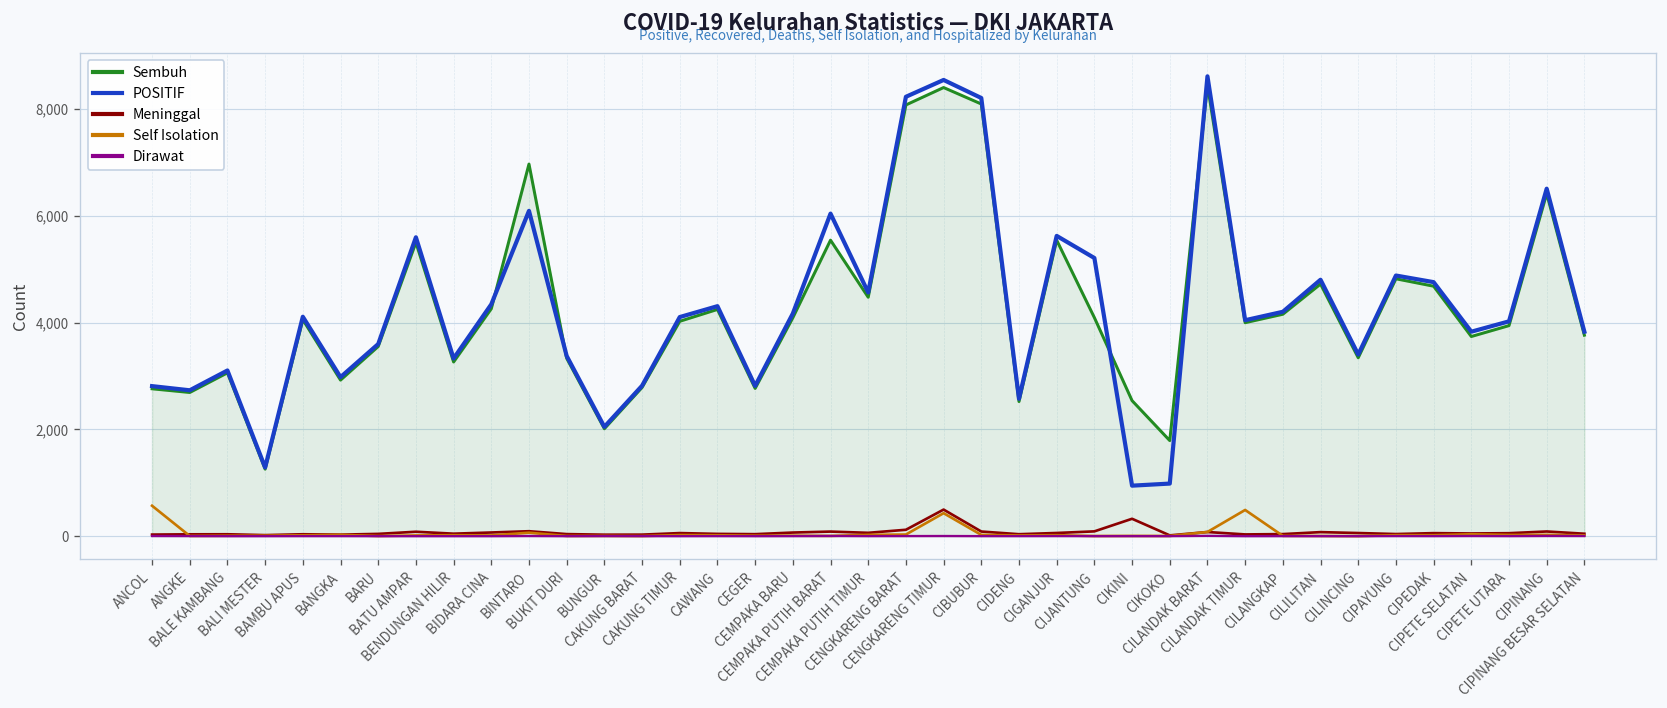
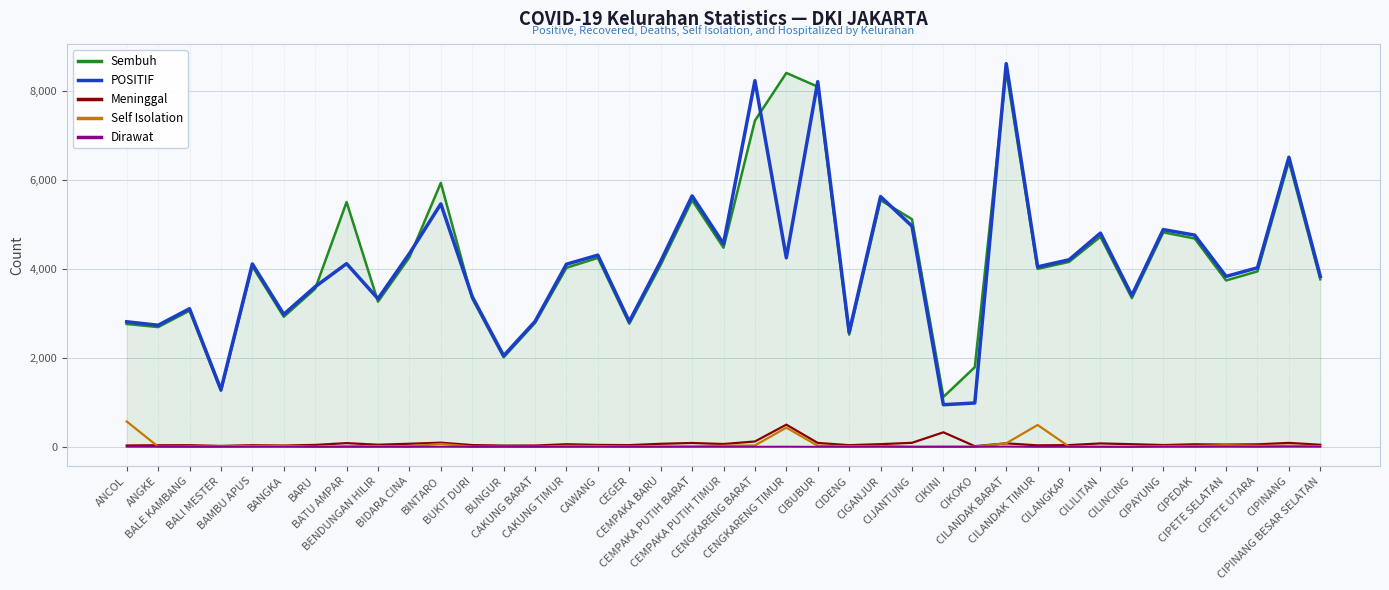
  {
    "Sembuh": {
      "BATU AMPAR": "5,500",
      "BENDUNGAN HILIR": "3,300",
      "BIDARA CINA": "4,300",
-     "BINTARO": "7,000",
+     "BINTARO": "5,900",
      "CAKUNG TIMUR": "4,000",
      "CAWANG": "4,200",
      "CEMPAKA BARU": "4,100",
      "CEMPAKA PUTIH BARAT": "5,500",
      "CEMPAKA PUTIH TIMUR": "4,500",
-     "CENGKARENG BARAT": "8,100",
+     "CENGKARENG BARAT": "7,300",
      "CENGKARENG TIMUR": "8,400",
      "CIBUBUR": "8,100",
      "CIGANJUR": "5,500",
-     "CIJANTUNG": "4,100",
-     "CIKINI": "2,500",
+     "CIJANTUNG": "5,100",
+     "CIKINI": "1,100",
      "CIKOKO": "1,800",
      "CILANDAK BARAT": "8,400",
      "CILILITAN": "4,700",
      "CILINCING": "3,300",
      "CIPAYUNG": "4,800",
      "CIPEDAK": "4,700",
      "CIPETE SELATAN": "3,700",
      "CIPETE UTARA": "3,900",
      "CIPINANG": "6,400",
      "CIPINANG BESAR SELATAN": "3,800"
    },
    "POSITIF": {
-     "BATU AMPAR": "5,600",
+     "BATU AMPAR": "4,100",
      "BENDUNGAN HILIR": "3,300",
      "BIDARA CINA": "4,300",
-     "BINTARO": "6,100",
+     "BINTARO": "5,500",
      "CAKUNG TIMUR": "4,100",
      "CAWANG": "4,300",
      "CEMPAKA BARU": "4,200",
-     "CEMPAKA PUTIH BARAT": "6,000",
+     "CEMPAKA PUTIH BARAT": "5,600",
      "CEMPAKA PUTIH TIMUR": "4,600",
      "CENGKARENG BARAT": "8,200",
-     "CENGKARENG TIMUR": "8,500",
+     "CENGKARENG TIMUR": "4,200",
      "CIBUBUR": "8,200",
      "CIGANJUR": "5,600",
-     "CIJANTUNG": "5,200",
+     "CIJANTUNG": "5,000",
      "CIKINI": "900",
      "CIKOKO": "1,000",
      "CILANDAK BARAT": "8,600",
      "CILILITAN": "4,800",
      "CILINCING": "3,400",
      "CIPAYUNG": "4,900",
      "CIPEDAK": "4,800",
      "CIPETE SELATAN": "3,800",
      "CIPETE UTARA": "4,000",
      "CIPINANG": "6,500",
      "CIPINANG BESAR SELATAN": "3,800"
    },
    "Meninggal": {
      "BATU AMPAR": "100",
      "CEMPAKA BARU": "100",
      "CEMPAKA PUTIH BARAT": "100",
      "CENGKARENG BARAT": "100",
      "CENGKARENG TIMUR": "500",
      "CIBUBUR": "100",
      "CIJANTUNG": "100",
      "CIKINI": "300",
      "CILILITAN": "100",
      "CILINCING": "100",
      "CIPINANG": "100"
    },
    "Self Isolation": {
      "ANCOL": "600",
      "CENGKARENG TIMUR": "400",
      "CILANDAK TIMUR": "500"
    },
    "Dirawat": {
      "BINTARO": "0",
      "CENGKARENG TIMUR": "0",
      "CILANDAK BARAT": "0"
    }
  }
